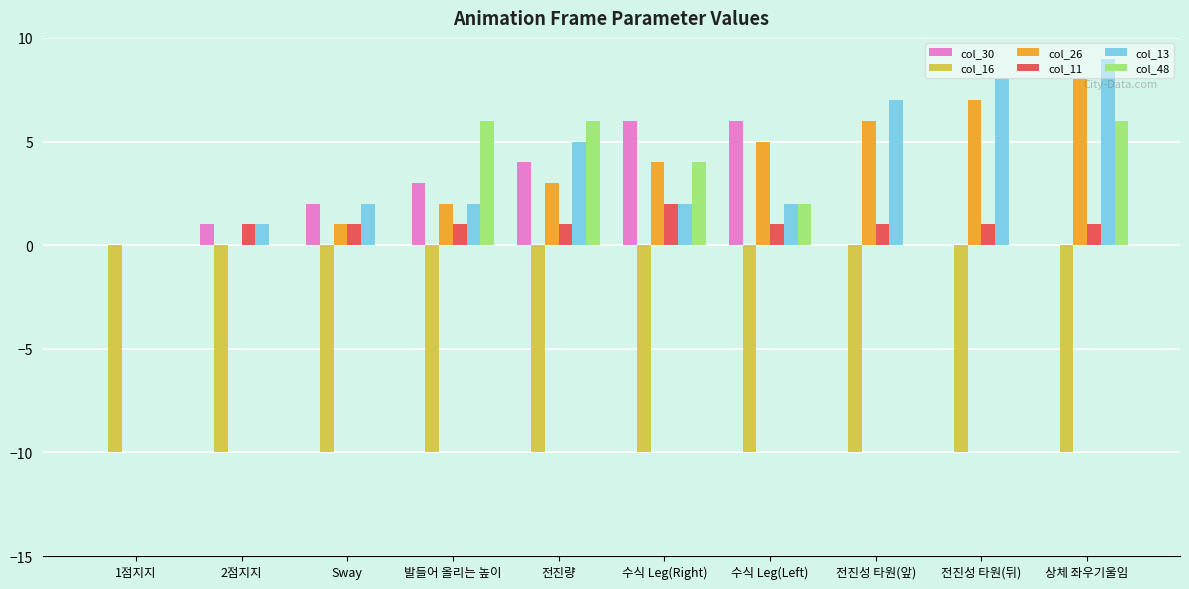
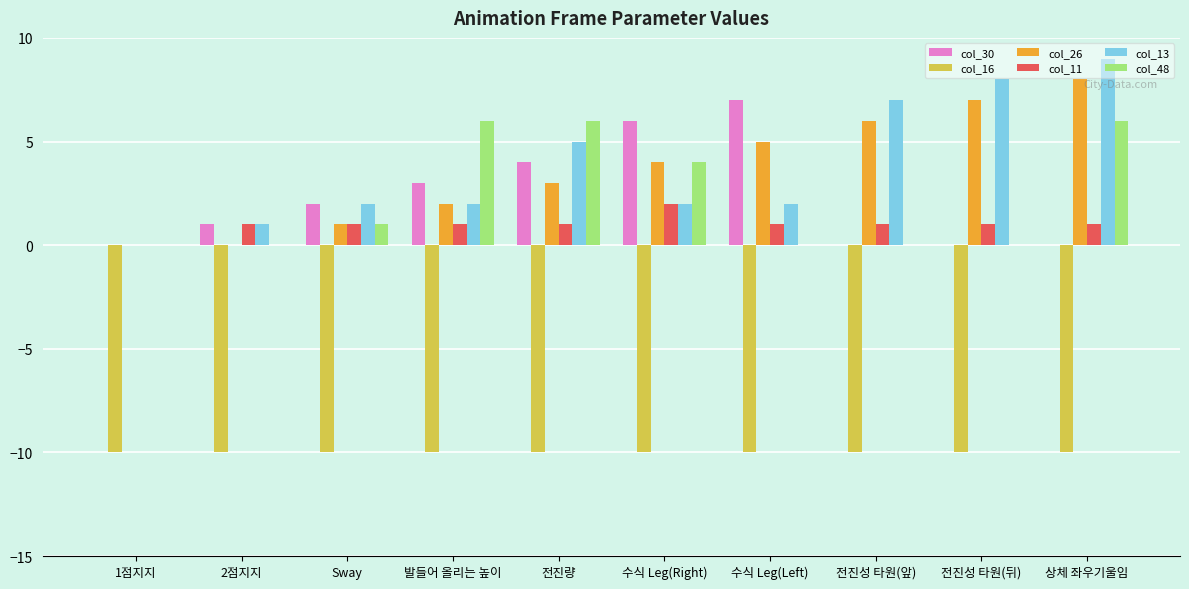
  {
    "col_30": {
      "1점지지": 0,
      "2점지지": 1,
      "Sway": 2,
      "발들어 올리는 높이": 3,
      "전진량": 4,
      "수식 Leg(Right)": 6,
-     "수식 Leg(Left)": 6,
+     "수식 Leg(Left)": 7,
      "전진성 타원(앞)": 0,
      "전진성 타원(뒤)": 0,
      "상체 좌우기울임": 0
    },
    "col_11": {
      "1점지지": 0,
      "2점지지": 1,
      "Sway": 1,
      "발들어 올리는 높이": 1,
      "전진량": 1,
      "수식 Leg(Right)": 2,
      "수식 Leg(Left)": 1,
      "전진성 타원(앞)": 1,
      "전진성 타원(뒤)": 1,
      "상체 좌우기울임": 1
    },
    "col_13": {
      "1점지지": 0,
      "2점지지": 1,
      "Sway": 2,
      "발들어 올리는 높이": 2,
      "전진량": 5,
      "수식 Leg(Right)": 2,
      "수식 Leg(Left)": 2,
      "전진성 타원(앞)": 7,
      "전진성 타원(뒤)": 8
    },
    "col_48": {
      "1점지지": 0,
      "2점지지": 0,
-     "Sway": 0,
+     "Sway": 1,
      "발들어 올리는 높이": 6,
      "전진량": 6,
      "수식 Leg(Right)": 4,
-     "수식 Leg(Left)": 2,
+     "수식 Leg(Left)": 0,
      "전진성 타원(앞)": 0,
      "전진성 타원(뒤)": 0,
      "상체 좌우기울임": 6
    }
  }
